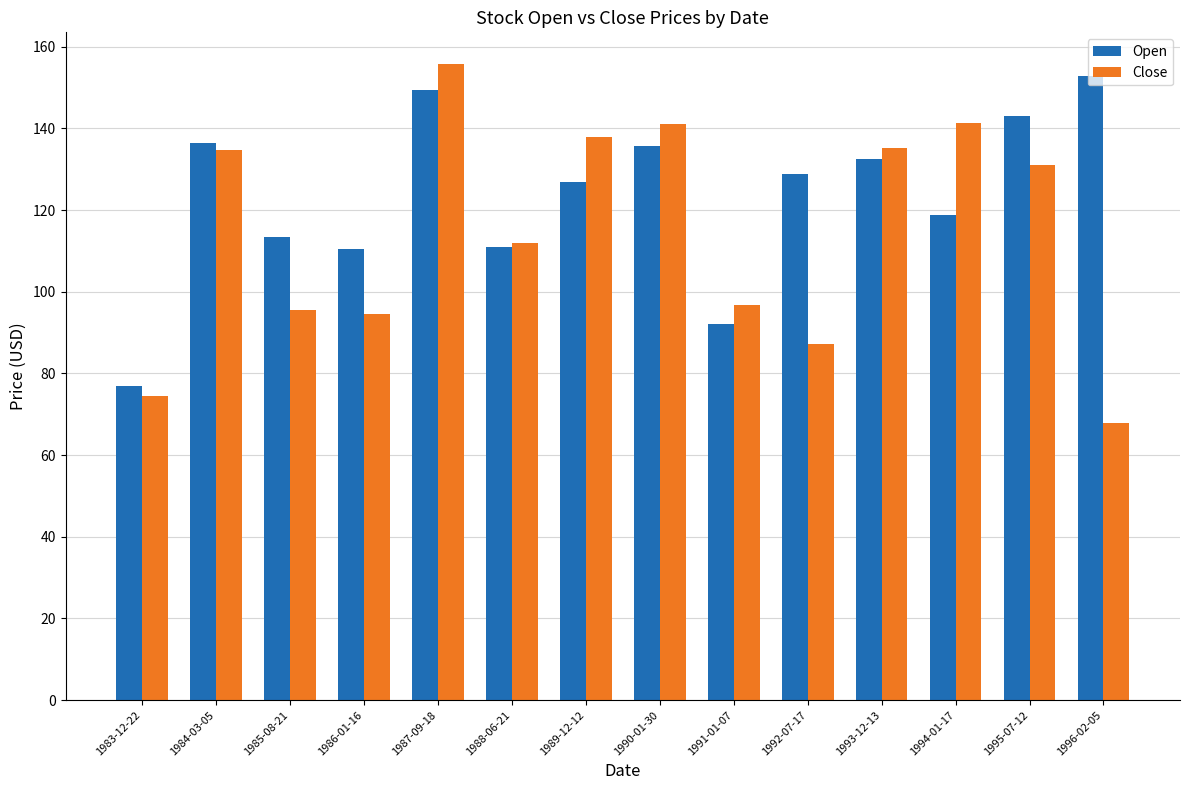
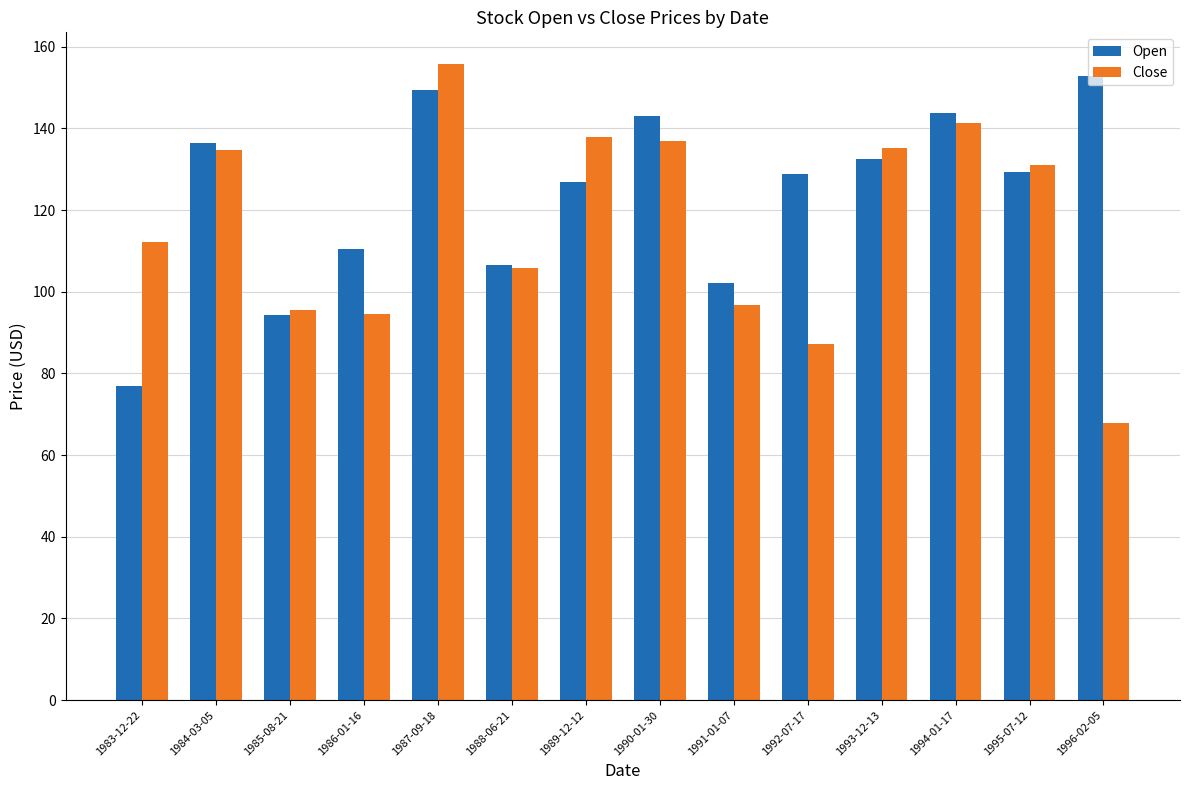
  {
    "Open": {
      "1983-12-22": 77,
      "1984-03-05": 136,
-     "1985-08-21": 113,
+     "1985-08-21": 94,
      "1986-01-16": 110,
      "1987-09-18": 149,
-     "1988-06-21": 111,
+     "1988-06-21": 107,
      "1989-12-12": 127,
-     "1990-01-30": 136,
-     "1991-01-07": 92,
+     "1990-01-30": 143,
+     "1991-01-07": 102,
      "1992-07-17": 129,
      "1993-12-13": 133,
-     "1994-01-17": 119,
-     "1995-07-12": 143
+     "1994-01-17": 144,
+     "1995-07-12": 129
    },
    "Close": {
-     "1983-12-22": 74,
+     "1983-12-22": 112,
      "1984-03-05": 135,
      "1985-08-21": 96,
      "1986-01-16": 95,
      "1987-09-18": 156,
-     "1988-06-21": 112,
+     "1988-06-21": 106,
      "1989-12-12": 138,
-     "1990-01-30": 141,
+     "1990-01-30": 137,
      "1991-01-07": 97,
      "1992-07-17": 87,
      "1993-12-13": 135,
      "1994-01-17": 141,
      "1995-07-12": 131,
      "1996-02-05": 68
    }
  }
